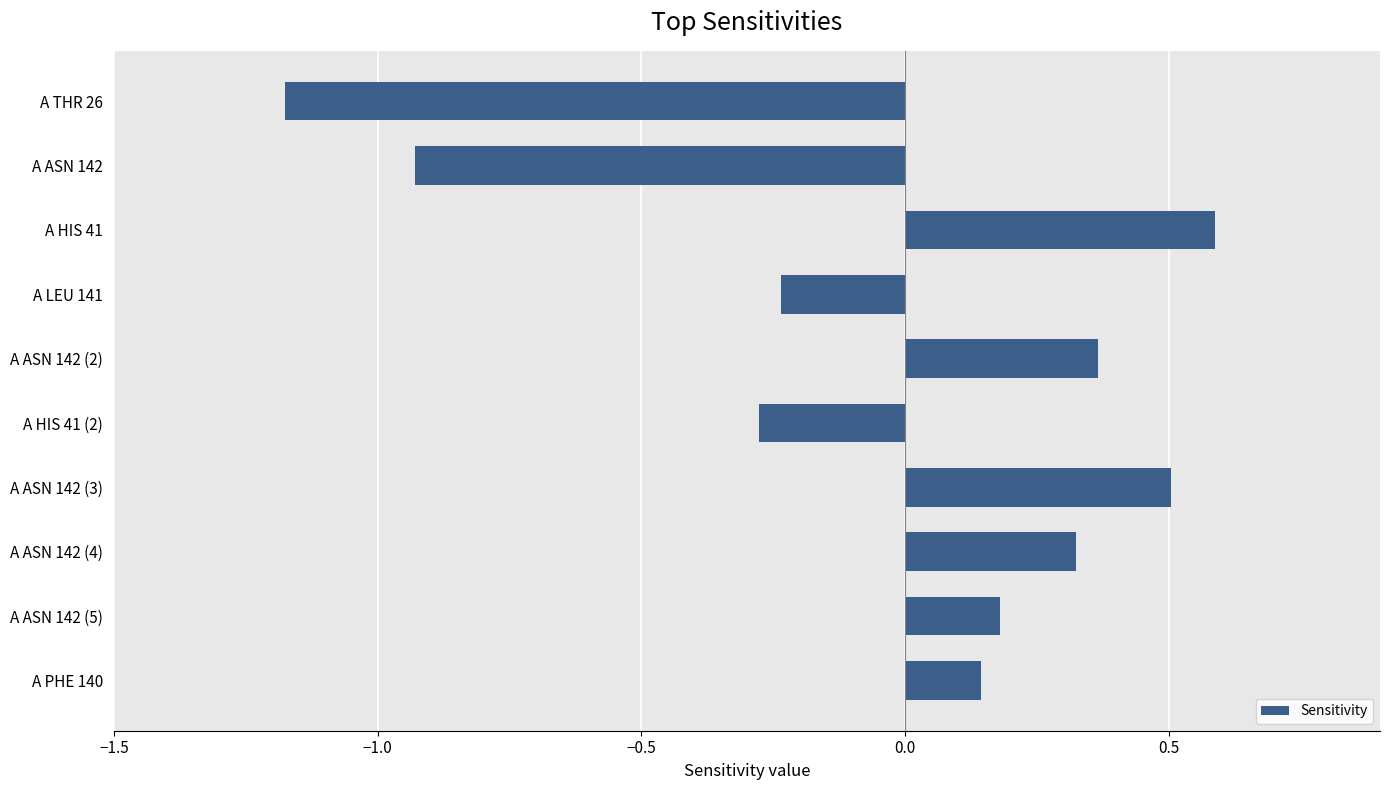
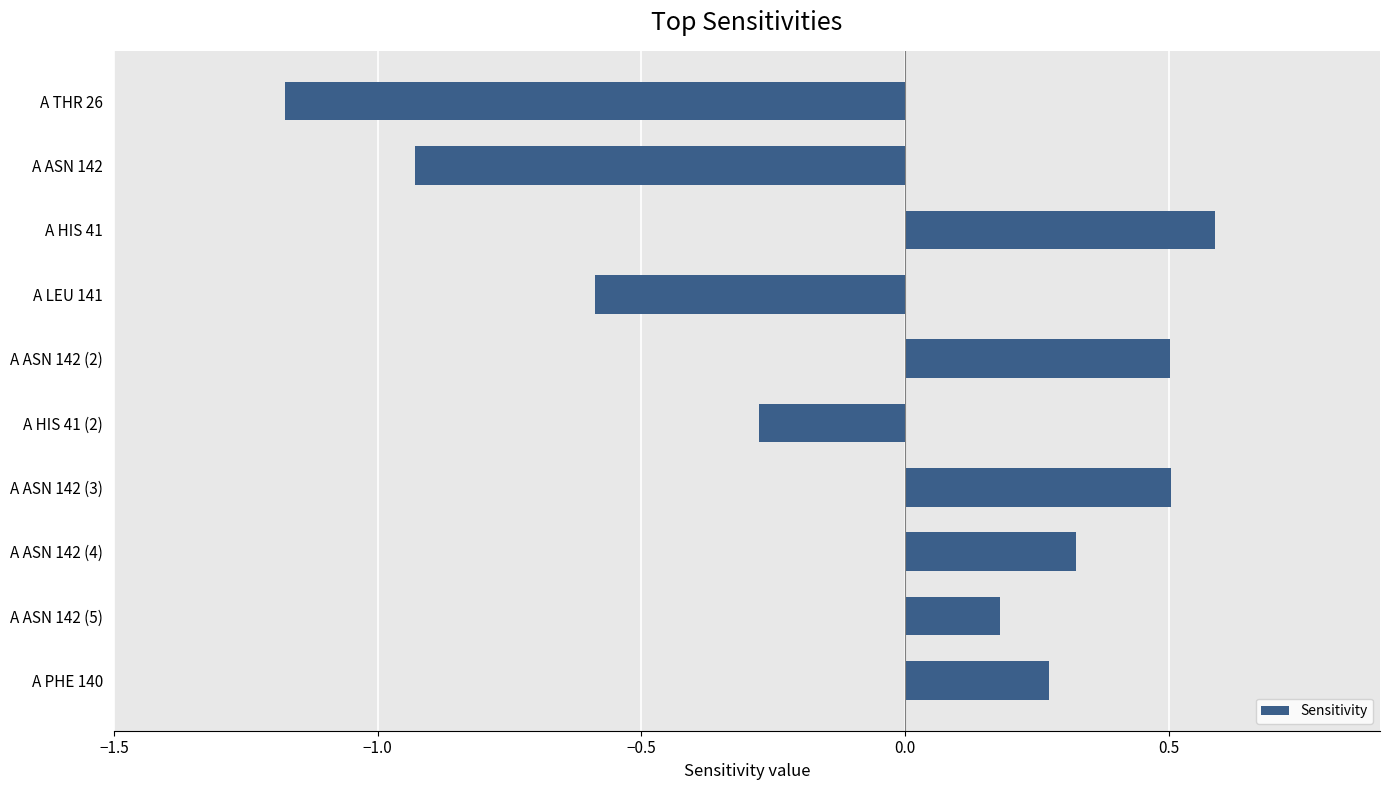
  {
    "A THR 26": -1.17,
    "A ASN 142": -0.93,
    "A HIS 41": 0.59,
-   "A LEU 141": -0.24,
-   "A ASN 142 (2)": 0.37,
+   "A LEU 141": -0.59,
+   "A ASN 142 (2)": 0.50,
    "A HIS 41 (2)": -0.28,
    "A ASN 142 (3)": 0.50,
    "A ASN 142 (4)": 0.32,
    "A ASN 142 (5)": 0.18,
-   "A PHE 140": 0.14
+   "A PHE 140": 0.27
  }
